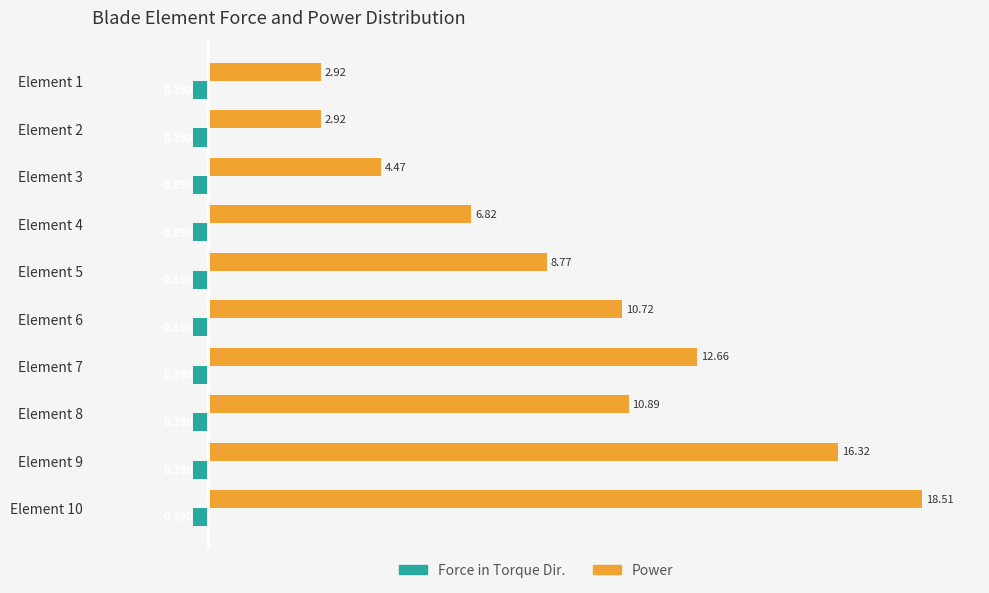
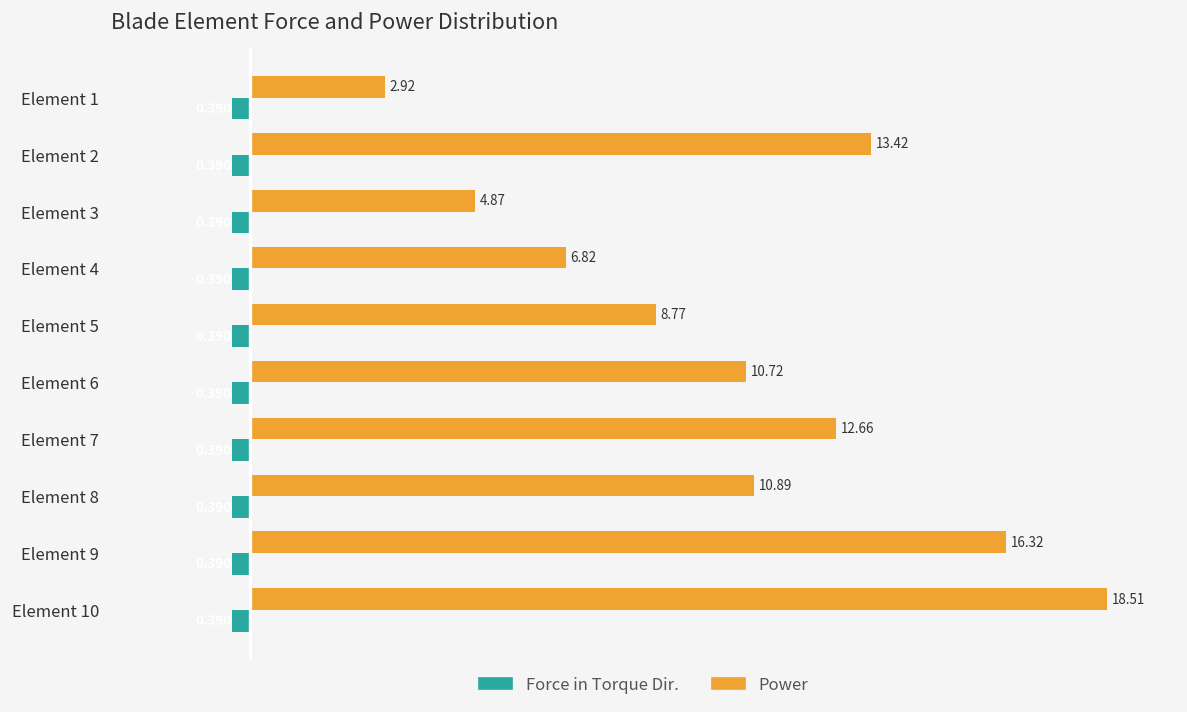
  {
    "Power": {
      "Element 1": 2.92,
-     "Element 2": 2.92,
-     "Element 3": 4.47,
+     "Element 2": 13.42,
+     "Element 3": 4.87,
      "Element 4": 6.82,
      "Element 5": 8.77,
      "Element 6": 10.72,
      "Element 7": 12.66,
      "Element 8": 10.89,
      "Element 9": 16.32,
      "Element 10": 18.51
    }
  }
